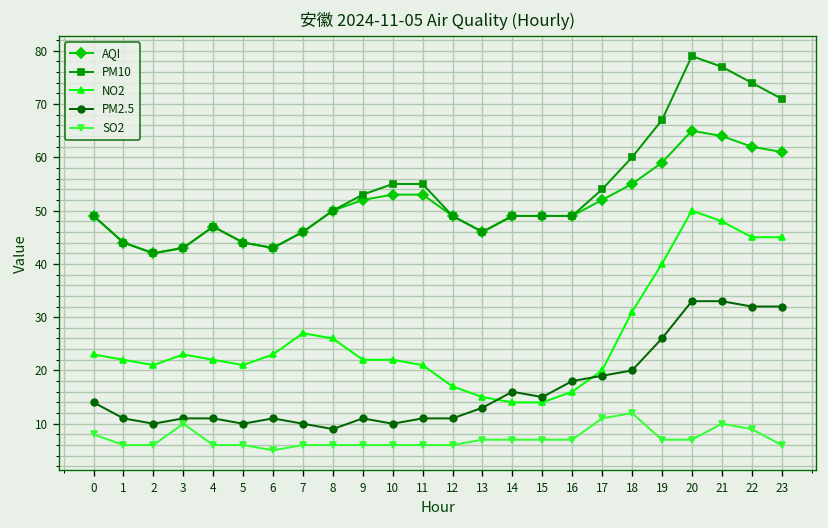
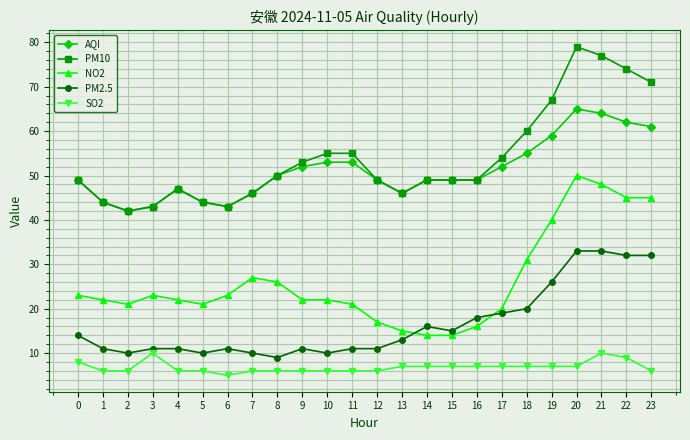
  {
    "SO2": {
      "0": 8,
      "1": 6,
      "2": 6,
      "3": 10,
      "4": 6,
      "5": 6,
      "6": 5,
      "7": 6,
      "8": 6,
      "9": 6,
      "10": 6,
      "11": 6,
      "12": 6,
      "13": 7,
      "14": 7,
      "15": 7,
      "16": 7,
-     "17": 11,
-     "18": 12,
+     "17": 7,
+     "18": 7,
      "19": 7,
      "20": 7,
      "21": 10,
      "22": 9,
      "23": 6
    }
  }
